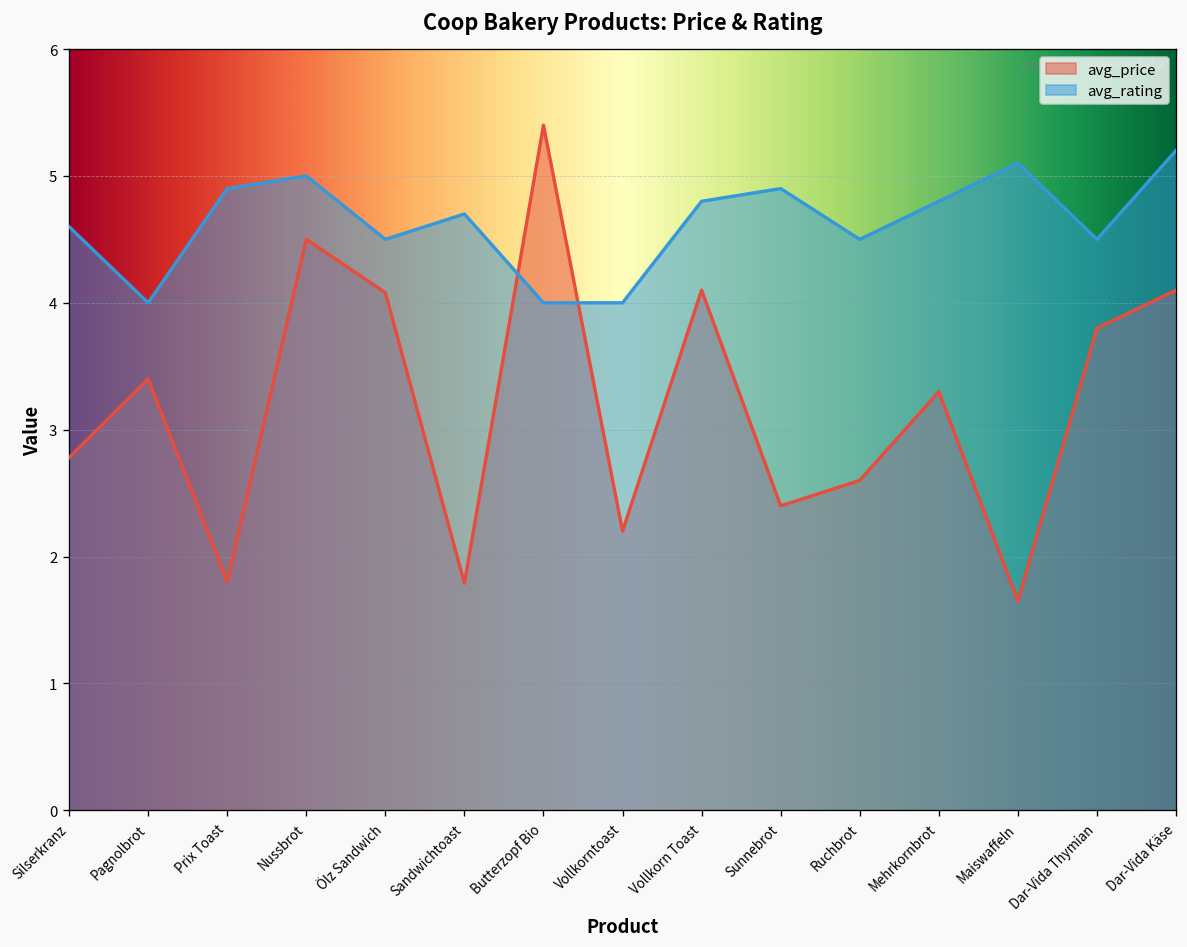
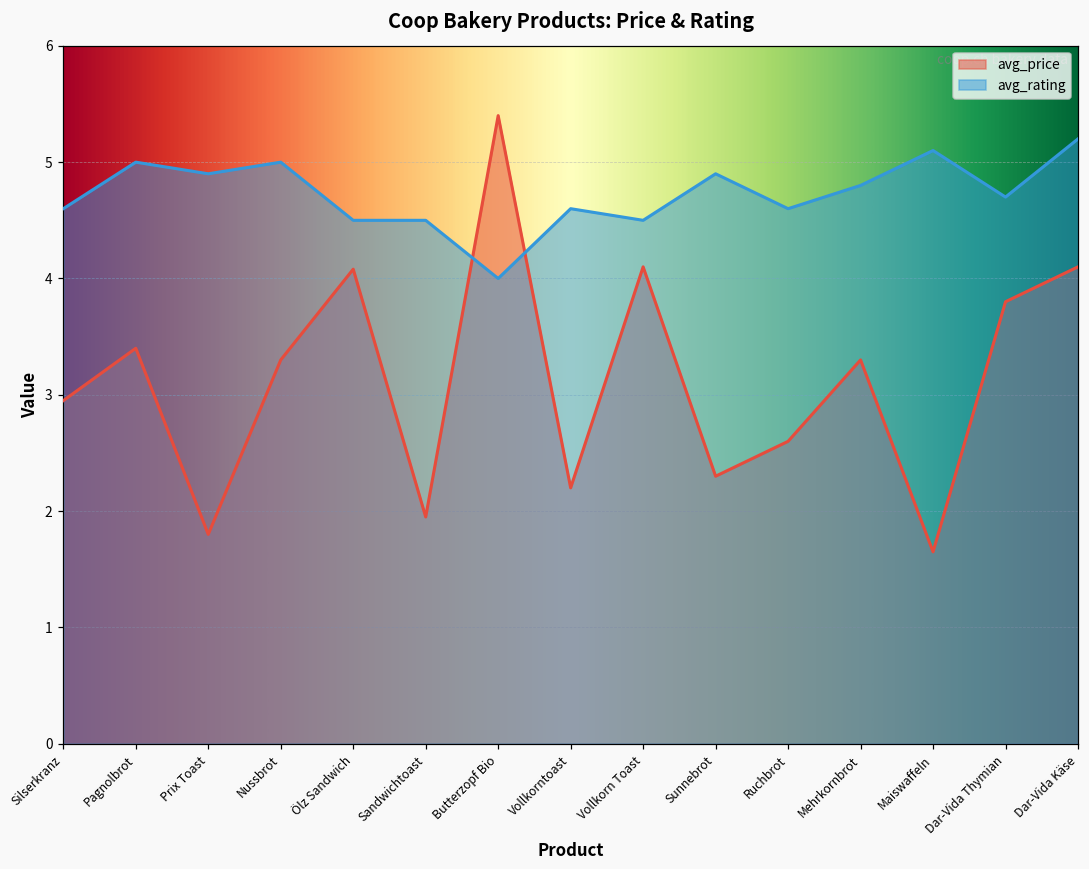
  {
    "avg_price": {
-     "Silserkranz": 2.78,
+     "Silserkranz": 2.95,
      "Pagnolbrot": 3.40,
      "Prix Toast": 1.80,
-     "Nussbrot": 4.5,
+     "Nussbrot": 3.3,
      "Ölz Sandwich": 4.08,
-     "Sandwichtoast": 1.79,
+     "Sandwichtoast": 1.95,
      "Butterzopf Bio": 5.40,
      "Vollkorntoast": 2.20,
      "Vollkorn Toast": 4.10,
-     "Sunnebrot": 2.4,
+     "Sunnebrot": 2.3,
      "Ruchbrot": 2.60,
      "Mehrkornbrot": 3.30,
      "Maiswaffeln": 1.65,
      "Dar-Vida Thymian": 3.80,
      "Dar-Vida Käse": 4.10
    },
    "avg_rating": {
      "Silserkranz": 4.6,
-     "Pagnolbrot": 4,
+     "Pagnolbrot": 5,
      "Prix Toast": 4.9,
      "Nussbrot": 5.0,
      "Ölz Sandwich": 4.5,
-     "Sandwichtoast": 4.7,
+     "Sandwichtoast": 4.5,
      "Butterzopf Bio": 4.0,
-     "Vollkorntoast": 4.0,
-     "Vollkorn Toast": 4.8,
+     "Vollkorntoast": 4.6,
+     "Vollkorn Toast": 4.5,
      "Sunnebrot": 4.9,
-     "Ruchbrot": 4.5,
+     "Ruchbrot": 4.6,
      "Mehrkornbrot": 4.8,
      "Maiswaffeln": 5.1,
-     "Dar-Vida Thymian": 4.5,
+     "Dar-Vida Thymian": 4.7,
      "Dar-Vida Käse": 5.2
    }
  }
